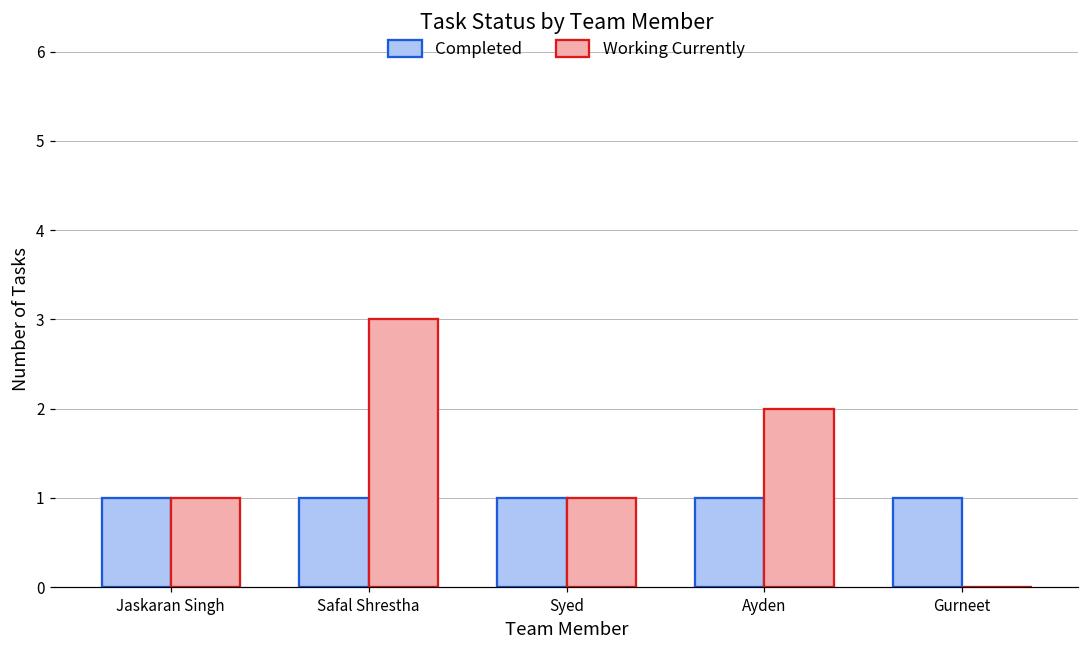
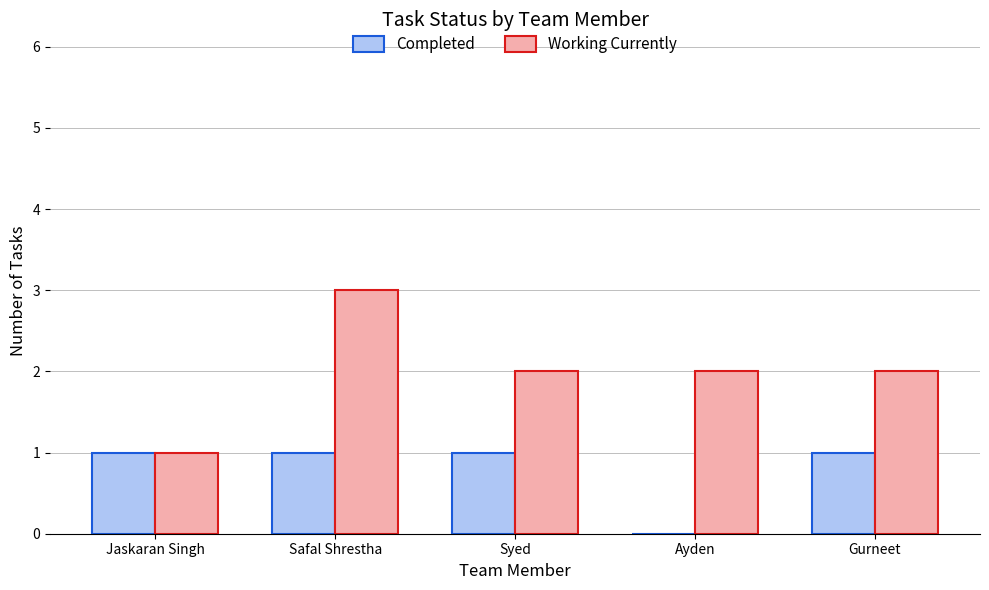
  {
    "Completed": {
      "Jaskaran Singh": 1,
      "Safal Shrestha": 1,
      "Syed": 1,
-     "Ayden": 1,
+     "Ayden": 0,
      "Gurneet": 1
    },
    "Working Currently": {
      "Jaskaran Singh": 1,
      "Safal Shrestha": 3,
-     "Syed": 1,
+     "Syed": 2,
      "Ayden": 2,
-     "Gurneet": 0
+     "Gurneet": 2
    }
  }
